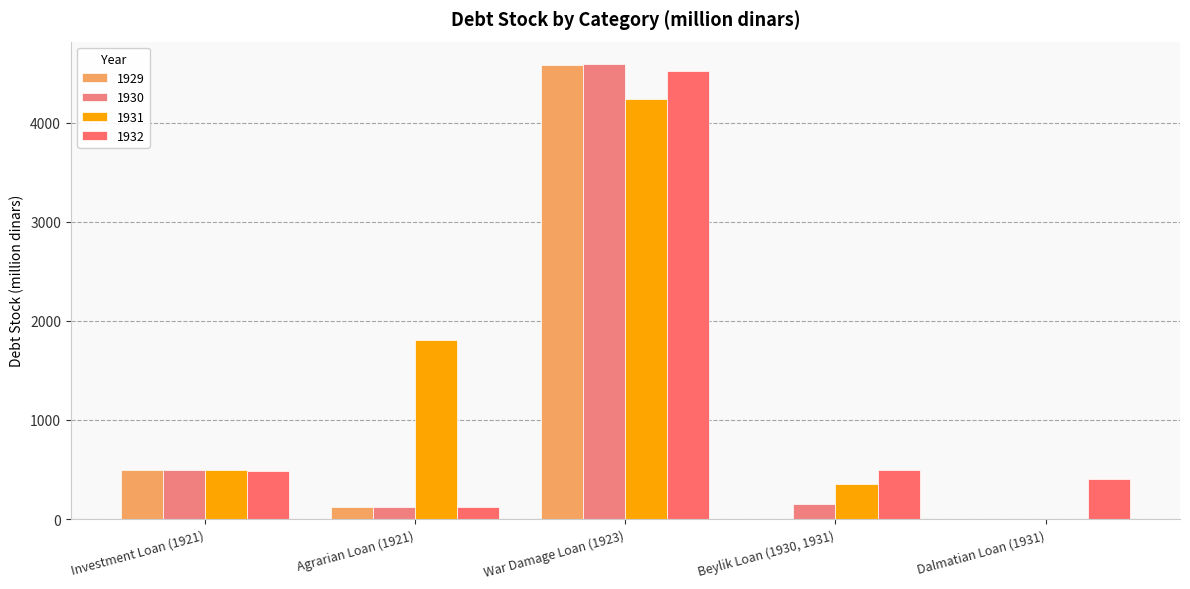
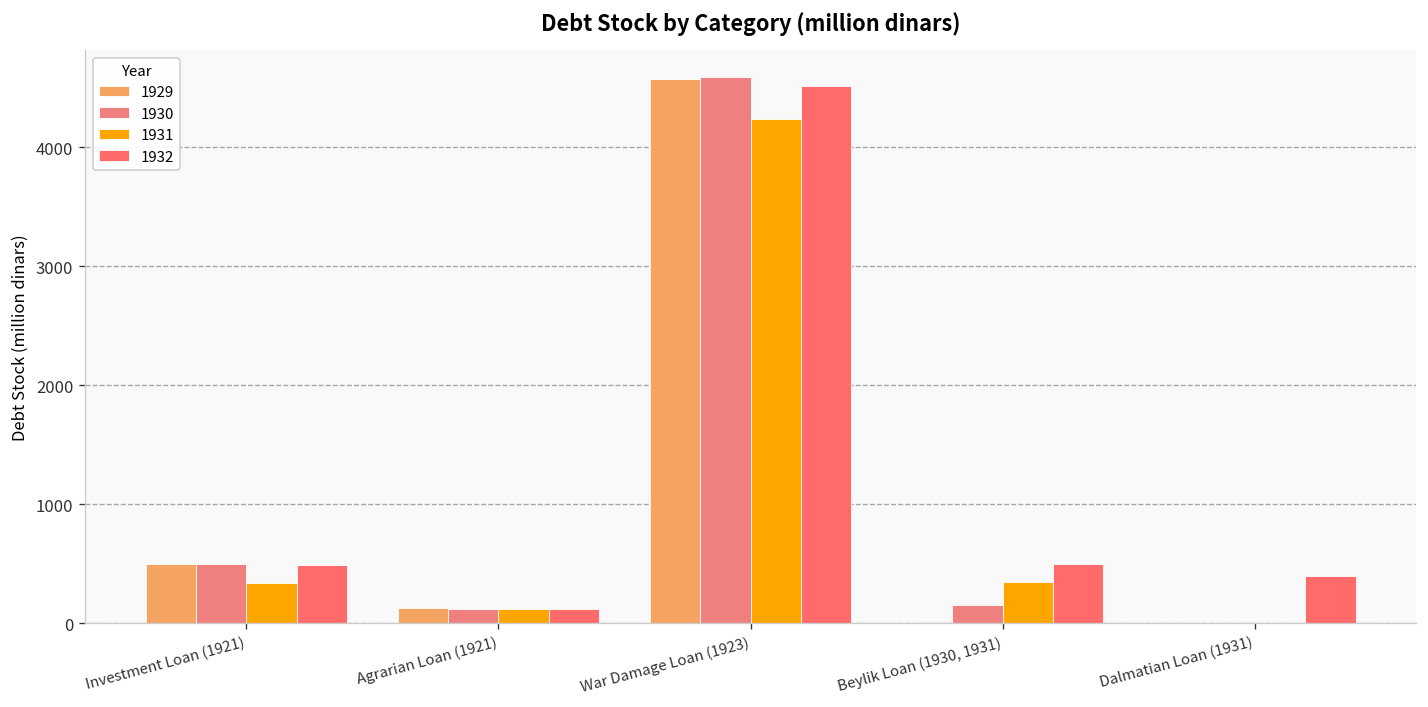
  {
    "1931": {
-     "Investment Loan (1921)": 500,
-     "Agrarian Loan (1921)": 1800,
+     "Investment Loan (1921)": 300,
+     "Agrarian Loan (1921)": 100,
      "War Damage Loan (1923)": 4200,
      "Beylik Loan (1930, 1931)": 300,
      "Dalmatian Loan (1931)": 0
    }
  }
